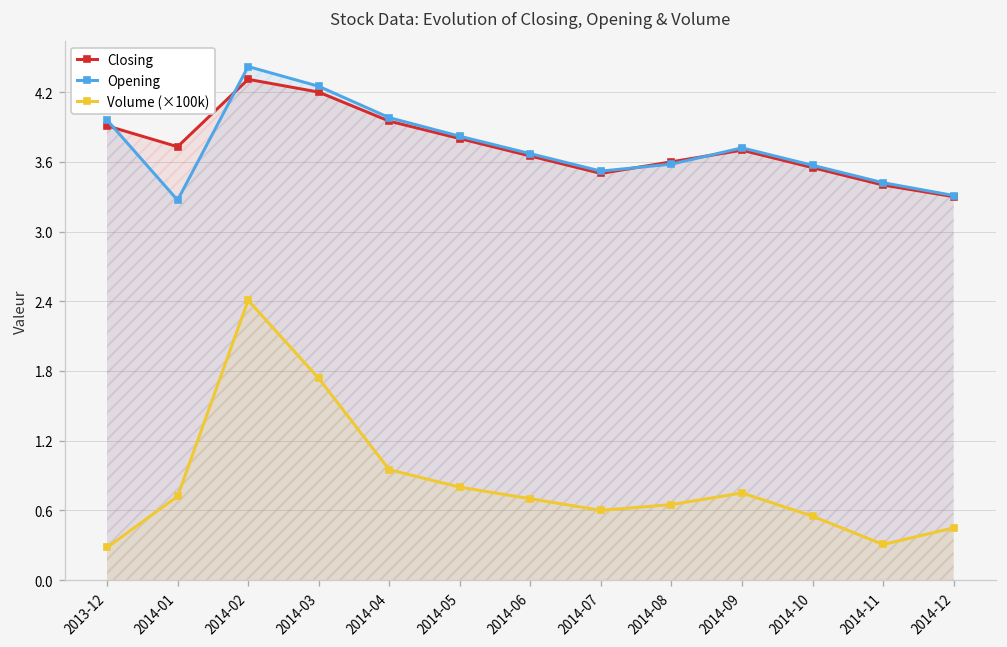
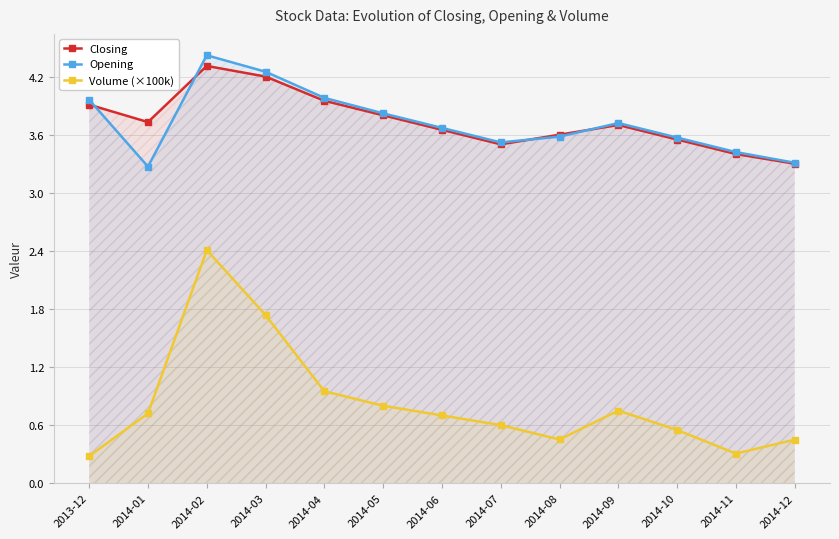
  {
    "Closing": {
      "2013-12": 3.9,
      "2014-01": 3.7,
      "2014-02": 4.3,
      "2014-03": 4.2,
      "2014-04": 4.0
    },
    "Opening": {
      "2013-12": 4.0,
      "2014-01": 3.3,
      "2014-02": 4.4,
      "2014-03": 4.3,
      "2014-04": 4.0
    },
    "Volume (×100k)": {
      "2013-12": 0.3,
      "2014-01": 0.7,
      "2014-02": 2.4,
      "2014-03": 1.7,
      "2014-04": 1.0,
      "2014-05": 0.8,
      "2014-06": 0.7,
      "2014-07": 0.6,
-     "2014-08": 0.7,
+     "2014-08": 0.5,
      "2014-09": 0.8,
      "2014-10": 0.6,
      "2014-11": 0.3,
      "2014-12": 0.5
    }
  }
